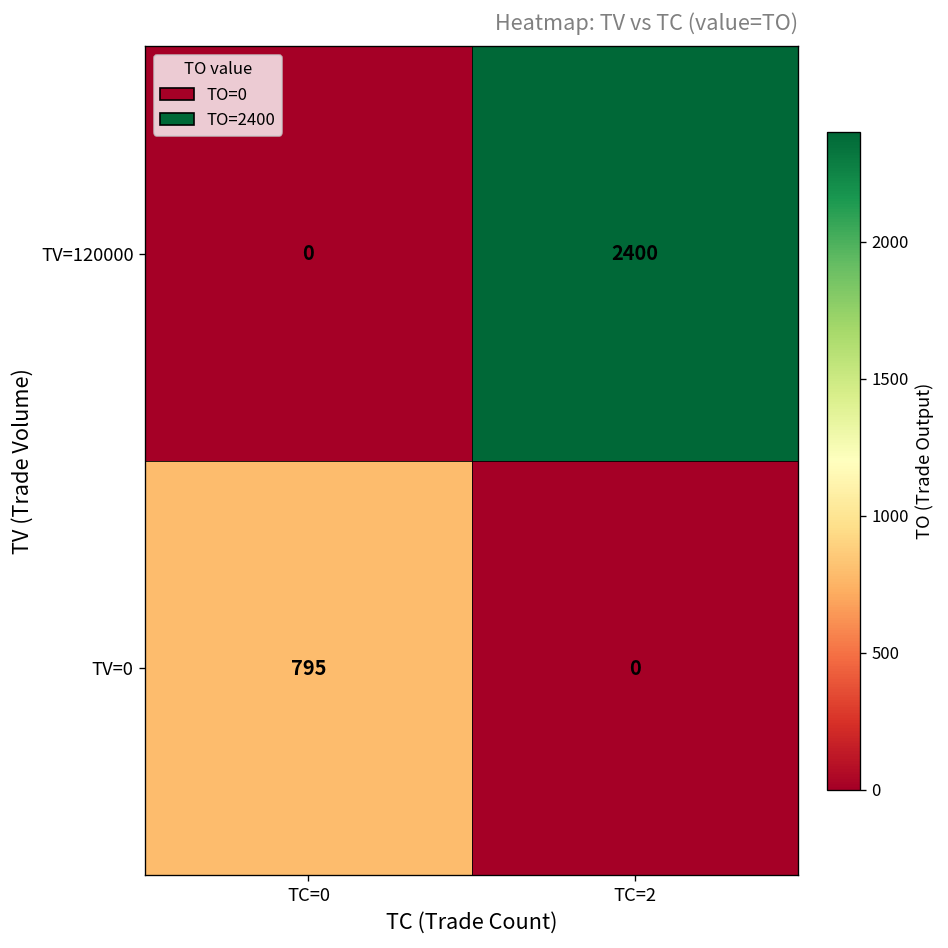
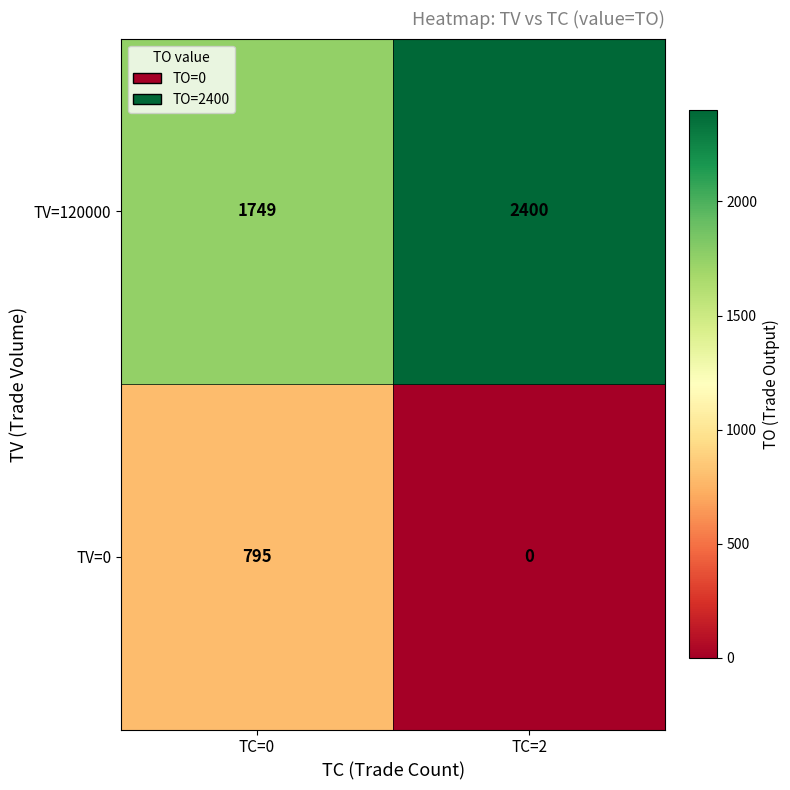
  {
    "TV=120000": {
-     "TC=0": 0,
+     "TC=0": 1749,
      "TC=2": 2400
    },
    "TV=0": {
      "TC=0": 795,
      "TC=2": 0
    }
  }
